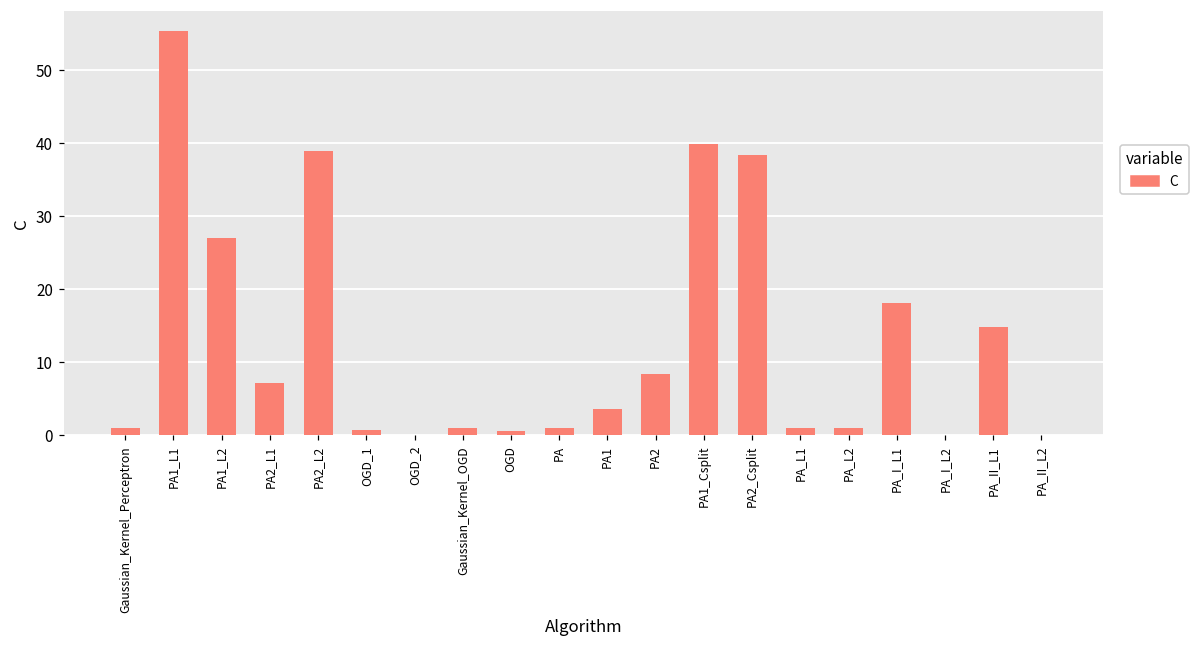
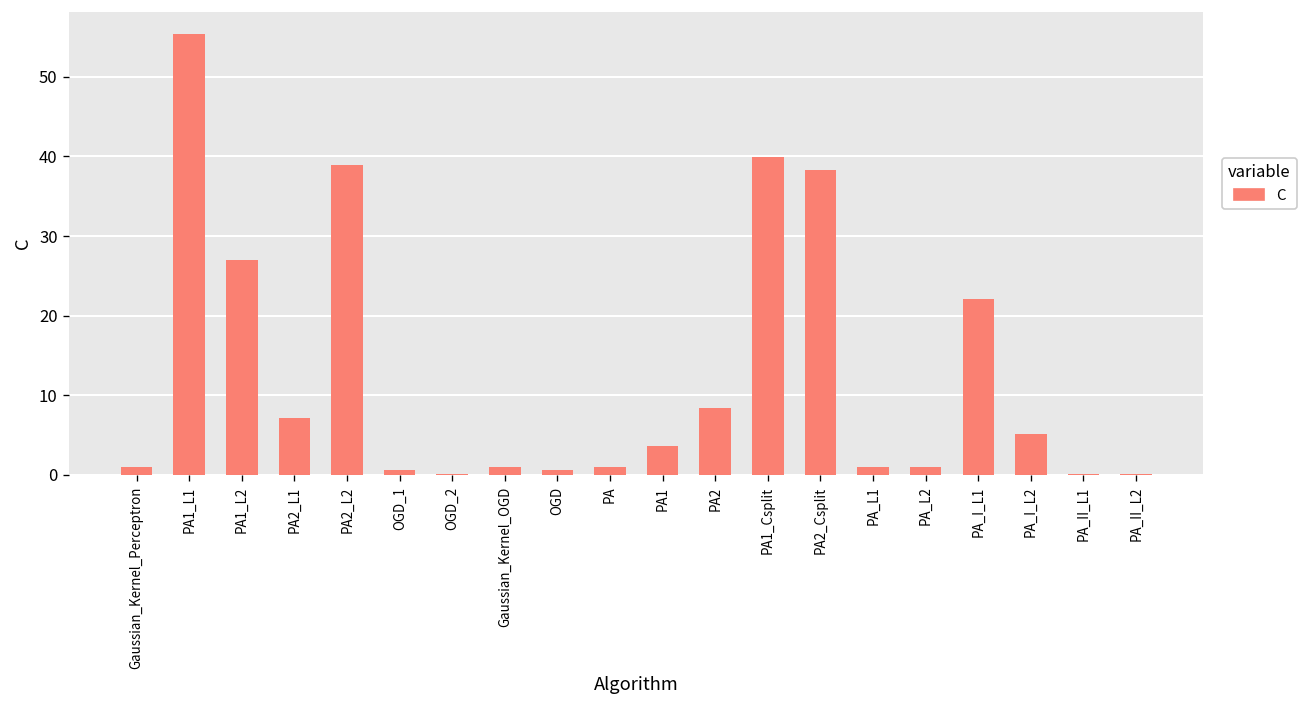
  {
    "Gaussian_Kernel_Perceptron": 1,
    "PA1_L1": 55,
    "PA1_L2": 27,
    "PA2_L1": 7,
    "PA2_L2": 39,
    "OGD_1": 1,
    "Gaussian_Kernel_OGD": 1,
    "OGD": 1,
    "PA": 1,
    "PA1": 4,
    "PA2": 8,
    "PA1_Csplit": 40,
    "PA2_Csplit": 38,
    "PA_L1": 1,
    "PA_L2": 1,
-   "PA_I_L1": 18,
-   "PA_I_L2": 0,
-   "PA_II_L1": 15
+   "PA_I_L1": 22,
+   "PA_I_L2": 5,
+   "PA_II_L1": 0
  }
